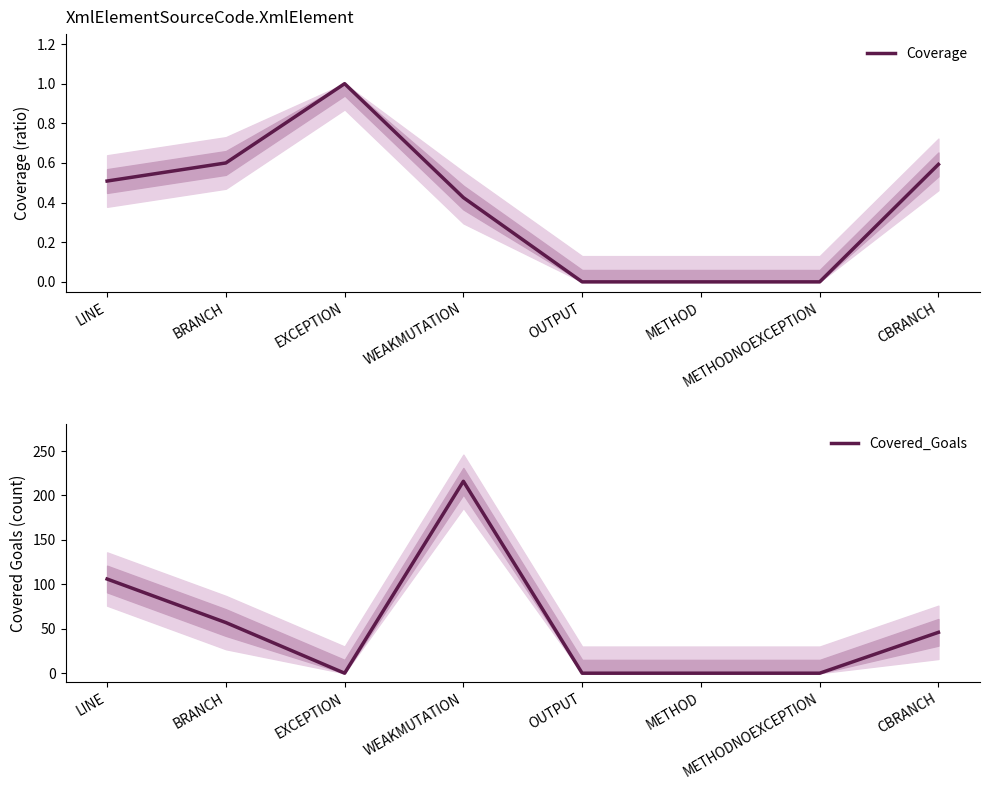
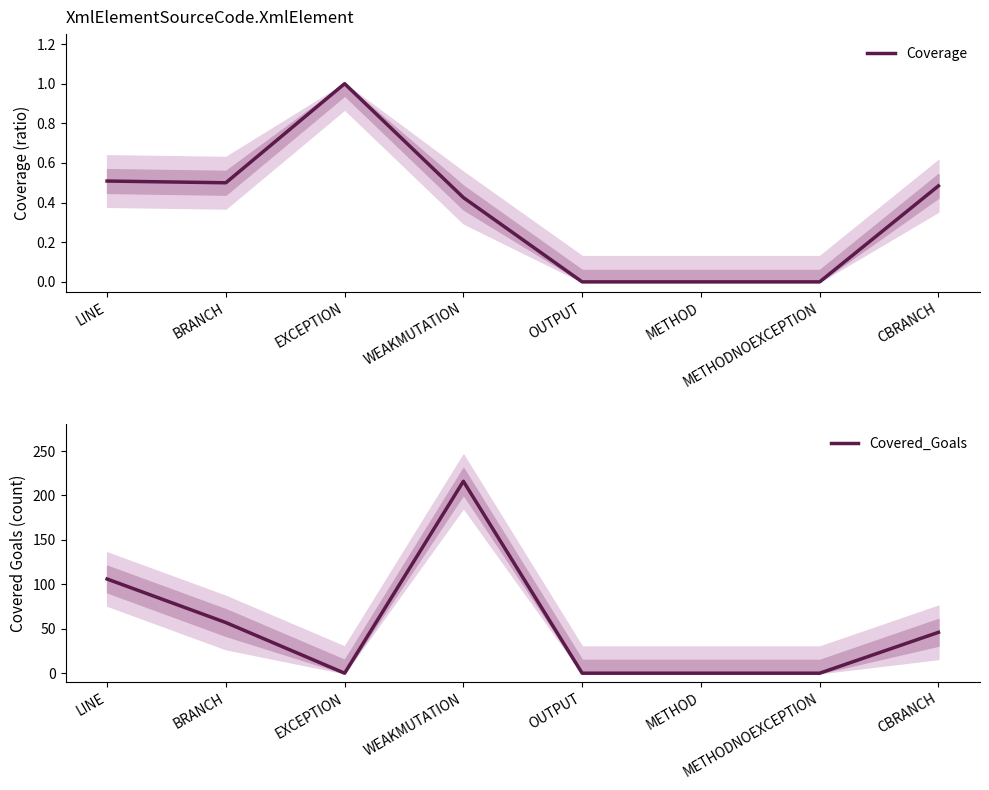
  {
    "XmlElementSourceCode.XmlElement": {
      "Coverage": {
        "LINE": 0.51,
-       "BRANCH": 0.6,
+       "BRANCH": 0.5,
        "WEAKMUTATION": 0.43,
        "OUTPUT": 0.00,
        "METHOD": 0.00,
        "METHODNOEXCEPTION": 0.00,
-       "CBRANCH": 0.59
+       "CBRANCH": 0.48
      }
    }
  }
